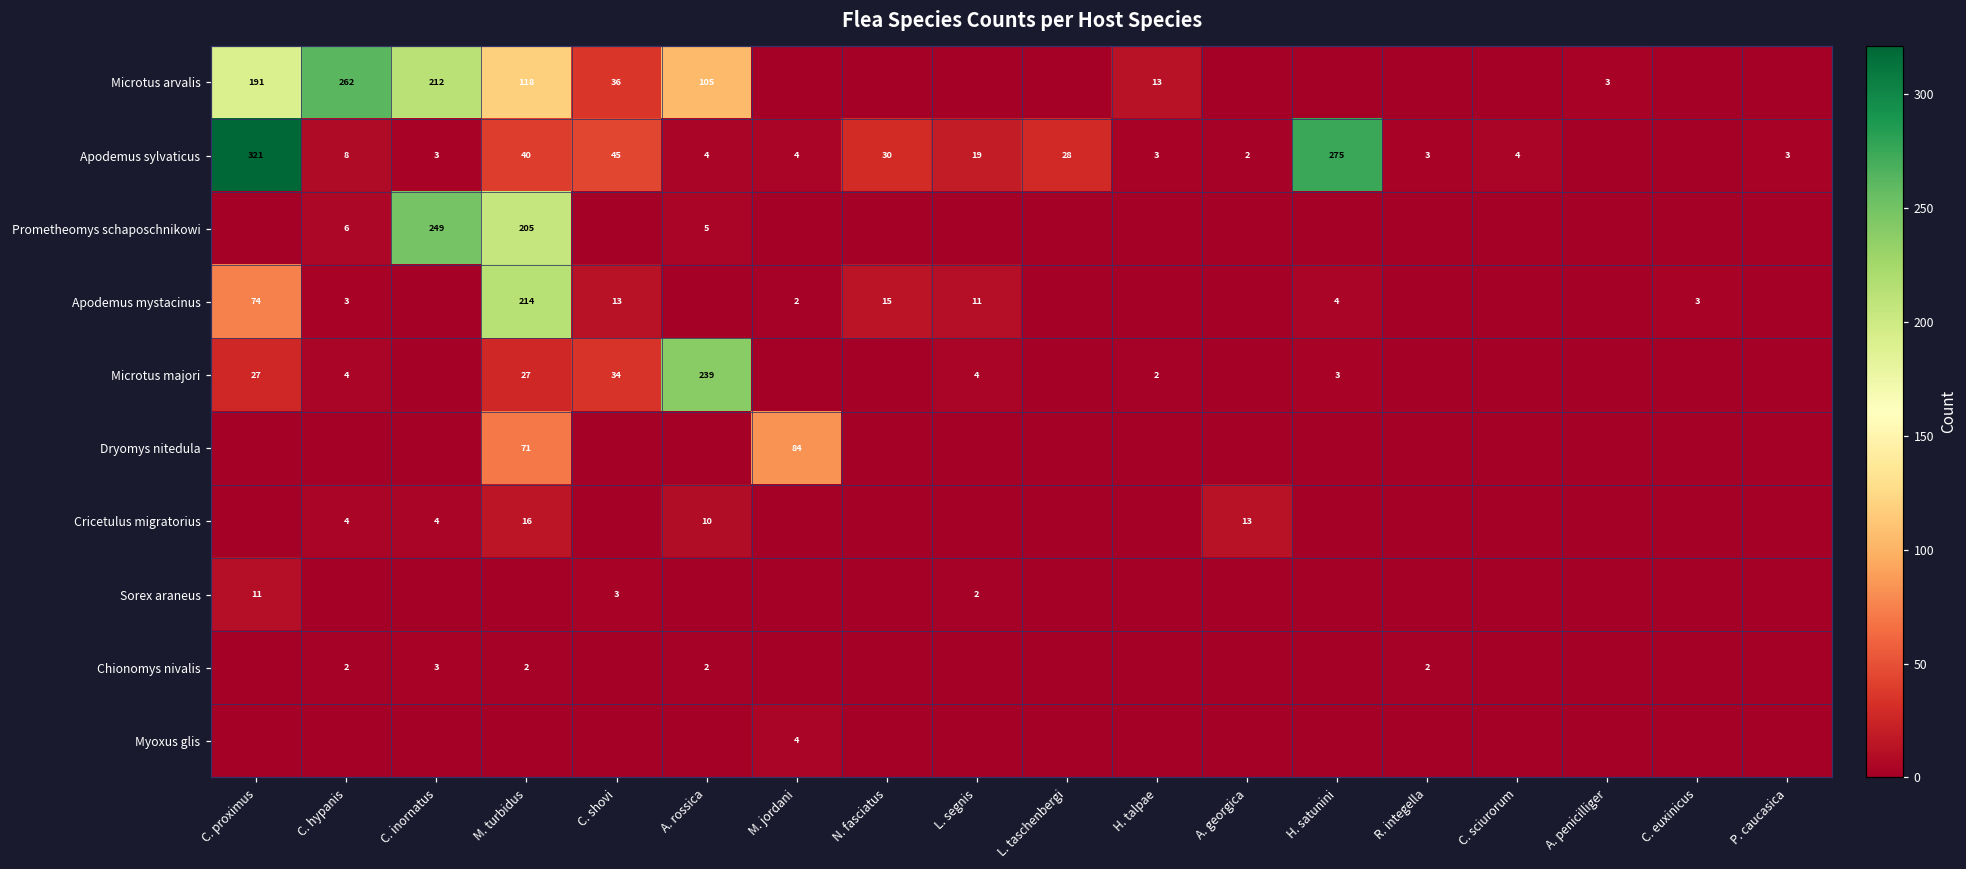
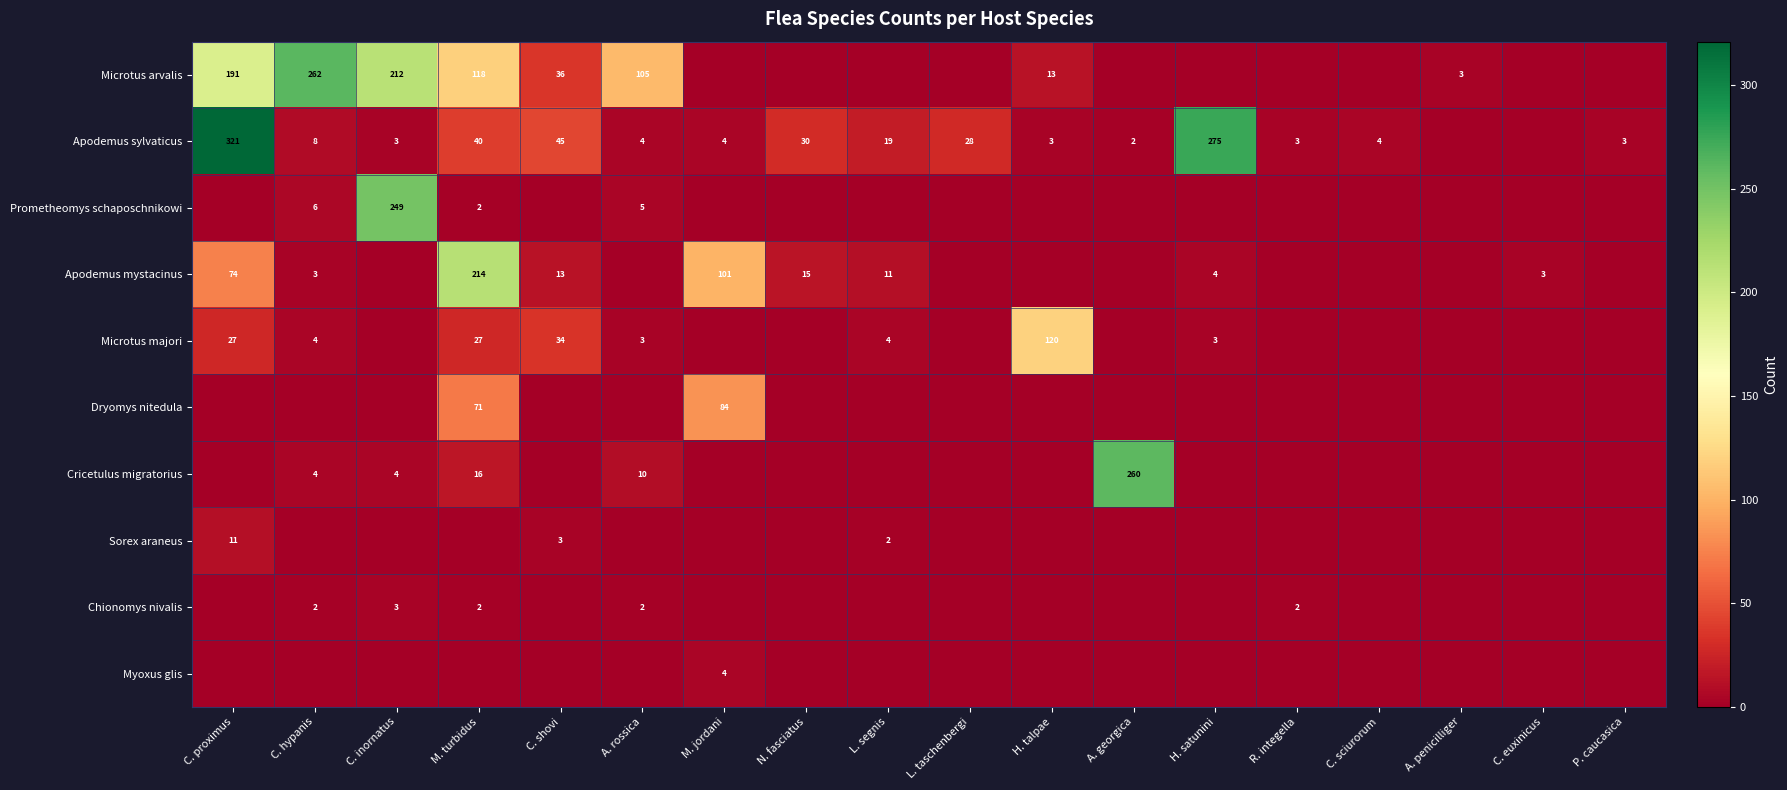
  {
    "Microtus arvalis": {
      "C. proximus": 191,
      "C. hypanis": 262,
      "C. inornatus": 212,
      "M. turbidus": 118,
      "C. shovi": 36,
      "A. rossica": 105,
      "H. talpae": 13,
      "A. penicilliger": 3
    },
    "Apodemus sylvaticus": {
      "C. proximus": 321,
      "C. hypanis": 8,
      "C. inornatus": 3,
      "M. turbidus": 40,
      "C. shovi": 45,
      "A. rossica": 4,
      "M. jordani": 4,
      "N. fasciatus": 30,
      "L. segnis": 19,
      "L. taschenbergi": 28,
      "H. talpae": 3,
      "A. georgica": 2,
      "H. satunini": 275,
      "R. integella": 3,
      "C. sciurorum": 4,
      "P. caucasica": 3
    },
    "Prometheomys schaposchnikowi": {
      "C. hypanis": 6,
      "C. inornatus": 249,
-     "M. turbidus": 205,
+     "M. turbidus": 2,
      "A. rossica": 5
    },
    "Apodemus mystacinus": {
      "C. proximus": 74,
      "C. hypanis": 3,
      "M. turbidus": 214,
      "C. shovi": 13,
-     "M. jordani": 2,
+     "M. jordani": 101,
      "N. fasciatus": 15,
      "L. segnis": 11,
      "H. satunini": 4,
      "C. euxinicus": 3
    },
    "Microtus majori": {
      "C. proximus": 27,
      "C. hypanis": 4,
      "M. turbidus": 27,
      "C. shovi": 34,
-     "A. rossica": 239,
+     "A. rossica": 3,
      "L. segnis": 4,
-     "H. talpae": 2,
+     "H. talpae": 120,
      "H. satunini": 3
    },
    "Dryomys nitedula": {
      "M. turbidus": 71,
      "M. jordani": 84
    },
    "Cricetulus migratorius": {
      "C. hypanis": 4,
      "C. inornatus": 4,
      "M. turbidus": 16,
      "A. rossica": 10,
-     "A. georgica": 13
+     "A. georgica": 260
    },
    "Sorex araneus": {
      "C. proximus": 11,
      "C. shovi": 3,
      "L. segnis": 2
    },
    "Chionomys nivalis": {
      "C. hypanis": 2,
      "C. inornatus": 3,
      "M. turbidus": 2,
      "A. rossica": 2,
      "R. integella": 2
    },
    "Myoxus glis": {
      "M. jordani": 4
    }
  }
